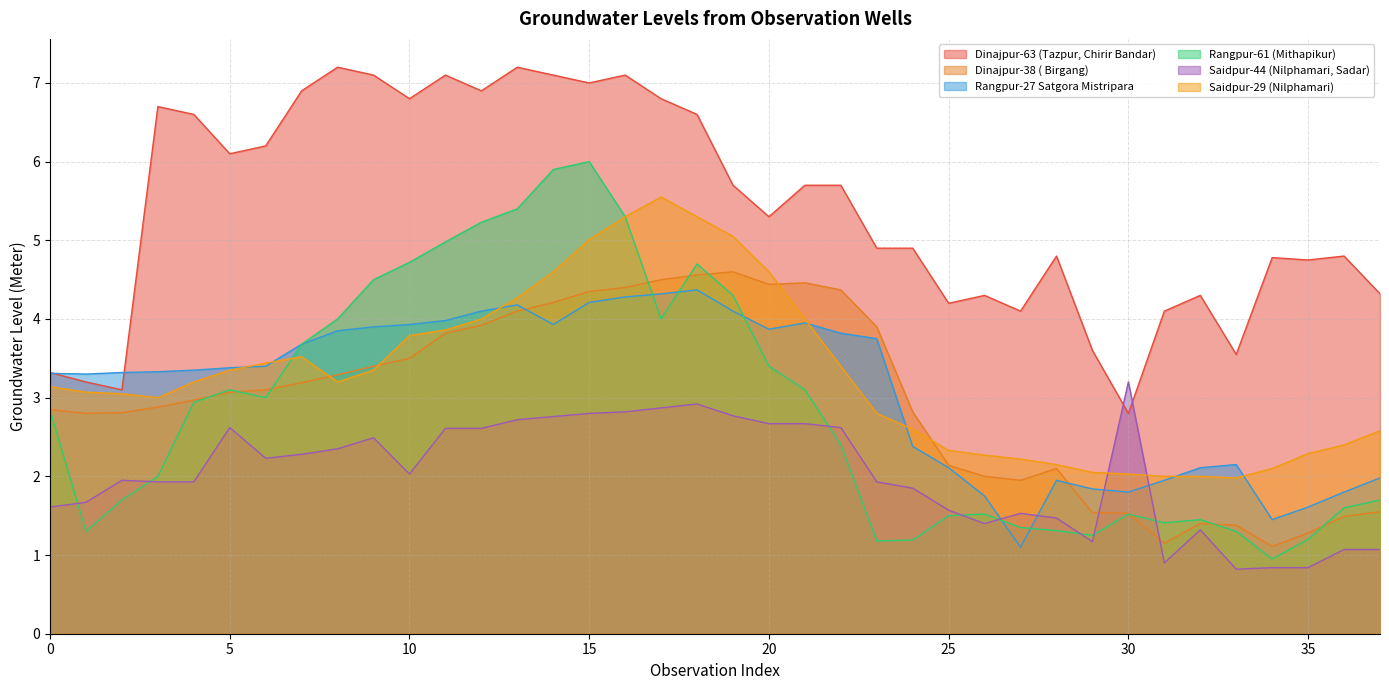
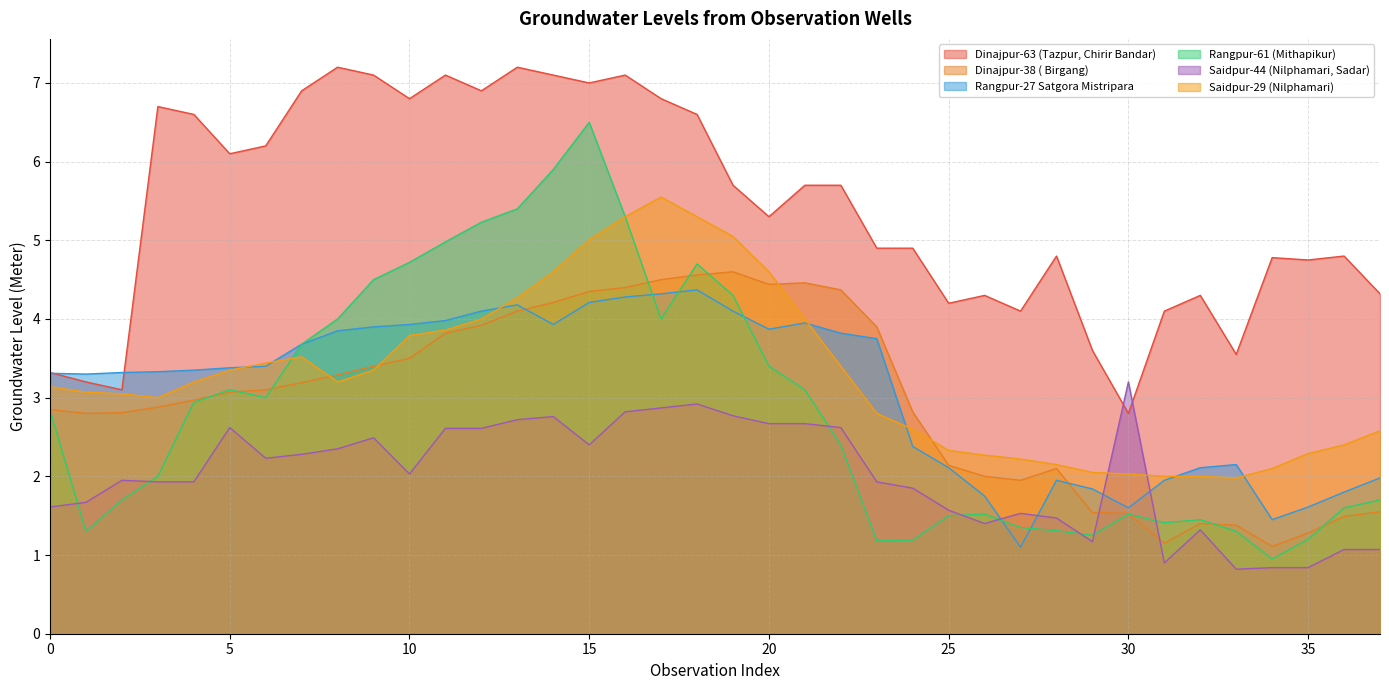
  {
    "Rangpur-27 Satgora Mistripara": {
      "10": 3.9,
      "15": 4.2,
      "20": 3.9,
-     "30": 1.8,
+     "30": 1.6,
      "35": 1.6
    },
    "Rangpur-61 (Mithapikur)": {
      "10": 4.7,
-     "15": 6.0,
+     "15": 6.5,
      "20": 3.4,
      "25": 1.5,
      "35": 1.2
    },
    "Saidpur-44 (Nilphamari, Sadar)": {
      "0": 1.6,
      "5": 2.6,
      "10": 2.0,
-     "15": 2.8,
+     "15": 2.4,
      "20": 2.7,
      "25": 1.6,
      "30": 3.2,
      "35": 0.8
    }
  }
